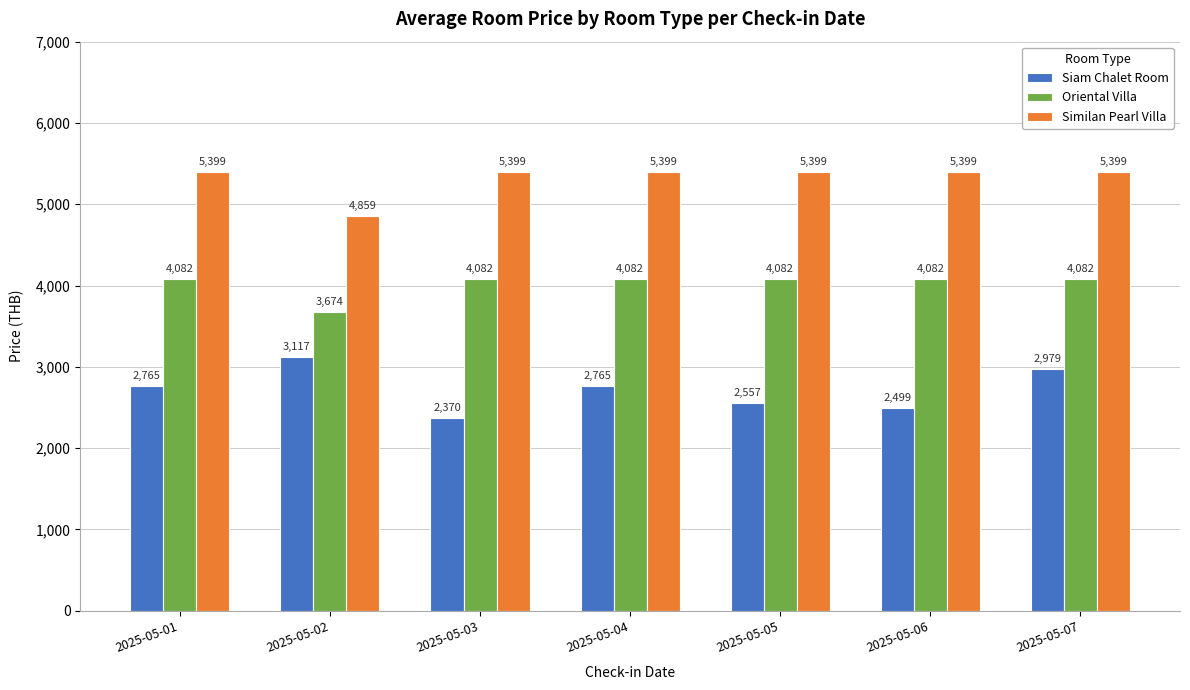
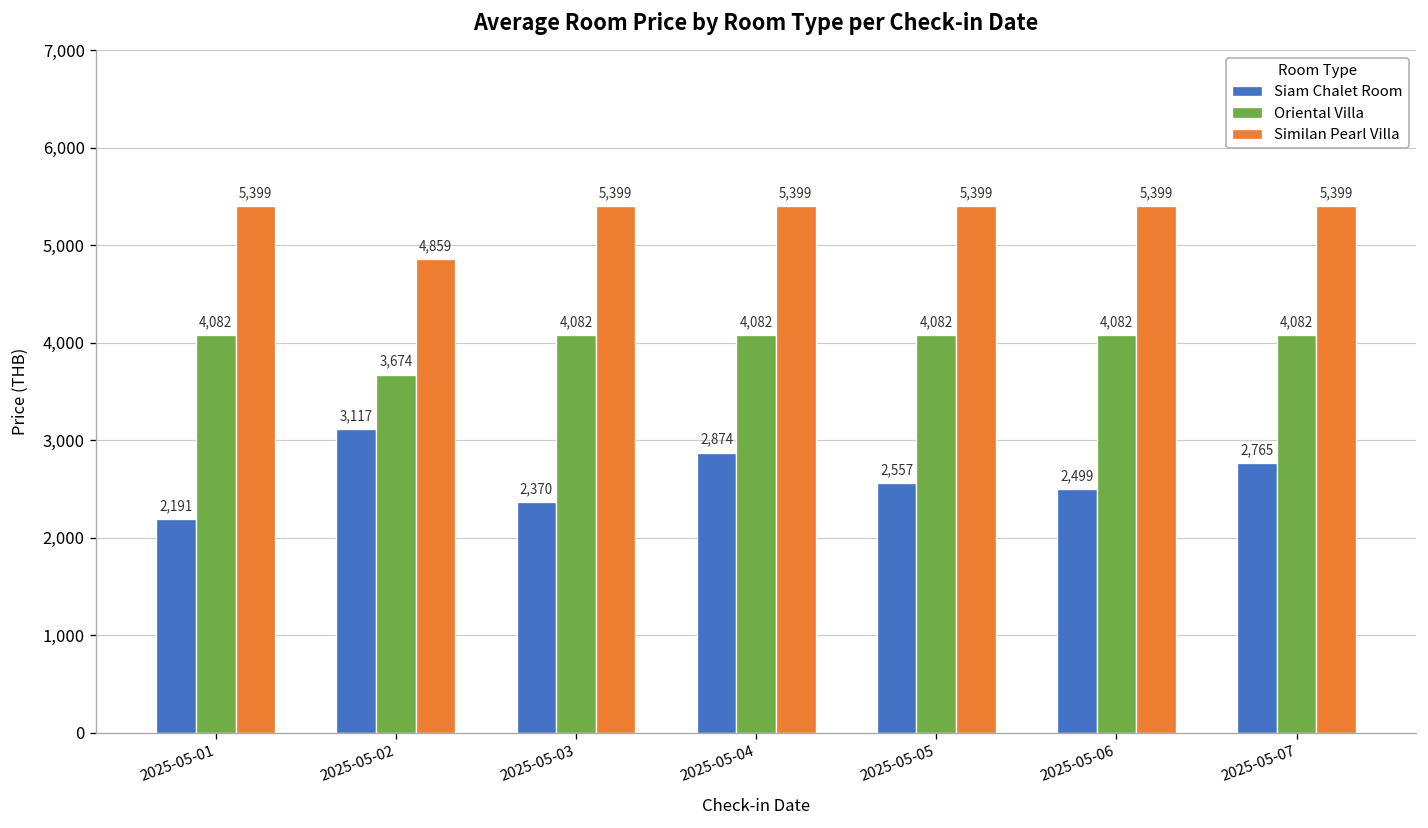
  {
    "Siam Chalet Room": {
-     "2025-05-01": "2,765",
+     "2025-05-01": "2,191",
      "2025-05-02": "3,117",
      "2025-05-03": "2,370",
-     "2025-05-04": "2,765",
+     "2025-05-04": "2,874",
      "2025-05-05": "2,557",
      "2025-05-06": "2,499",
-     "2025-05-07": "2,979"
+     "2025-05-07": "2,765"
    },
    "Oriental Villa": {
      "2025-05-01": "4,082",
      "2025-05-02": "3,674",
      "2025-05-03": "4,082",
      "2025-05-04": "4,082",
      "2025-05-05": "4,082",
      "2025-05-06": "4,082",
      "2025-05-07": "4,082"
    },
    "Similan Pearl Villa": {
      "2025-05-01": "5,399",
      "2025-05-02": "4,859",
      "2025-05-03": "5,399",
      "2025-05-04": "5,399",
      "2025-05-05": "5,399",
      "2025-05-06": "5,399",
      "2025-05-07": "5,399"
    }
  }
